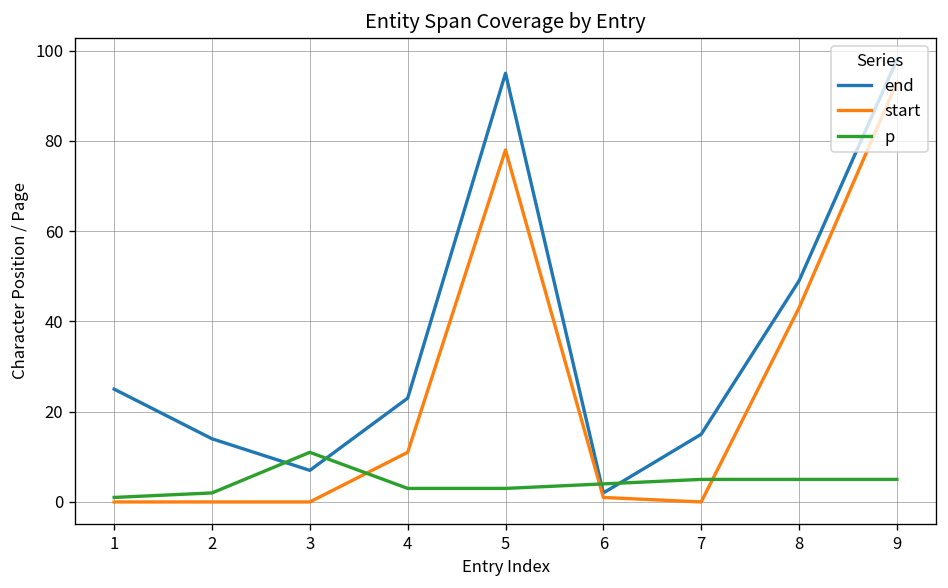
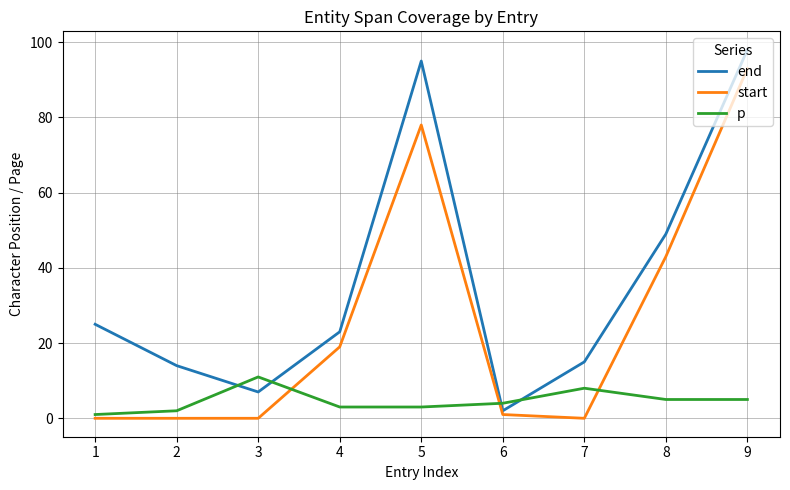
  {
    "end": {
      "1": 25,
      "2": 14,
      "3": 7,
      "4": 23,
      "5": 95,
      "6": 2,
      "7": 15,
      "8": 49
    },
    "start": {
      "1": 0,
      "2": 0,
      "3": 0,
-     "4": 11,
+     "4": 19,
      "5": 78,
      "6": 1,
      "7": 0,
      "8": 43
    },
    "p": {
      "1": 1,
      "2": 2,
      "3": 11,
      "4": 3,
      "5": 3,
      "6": 4,
-     "7": 5,
+     "7": 8,
      "8": 5,
      "9": 5
    }
  }
